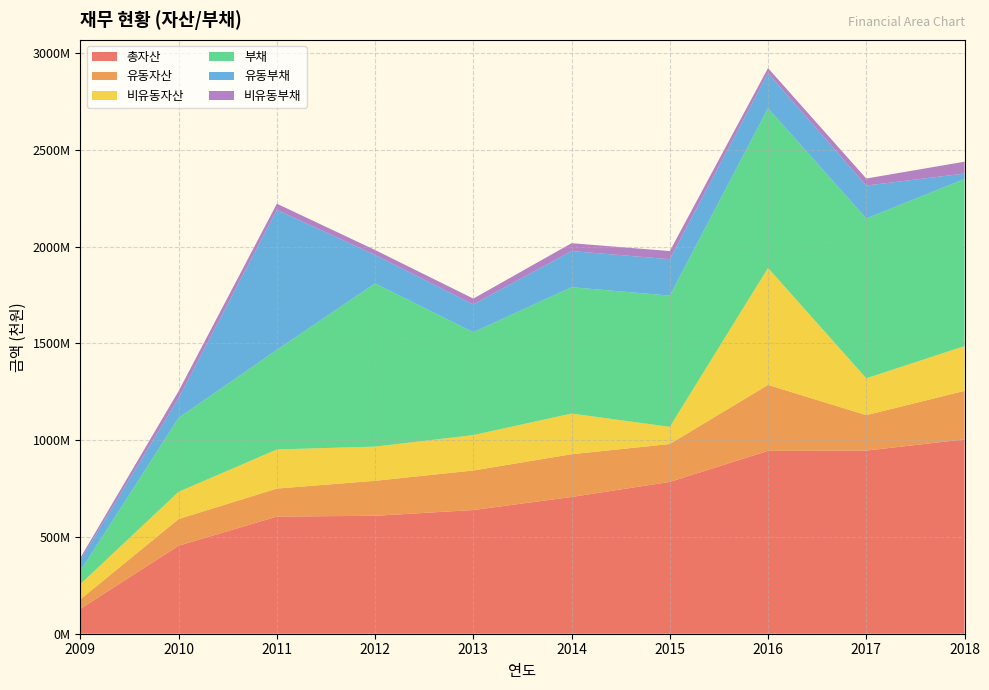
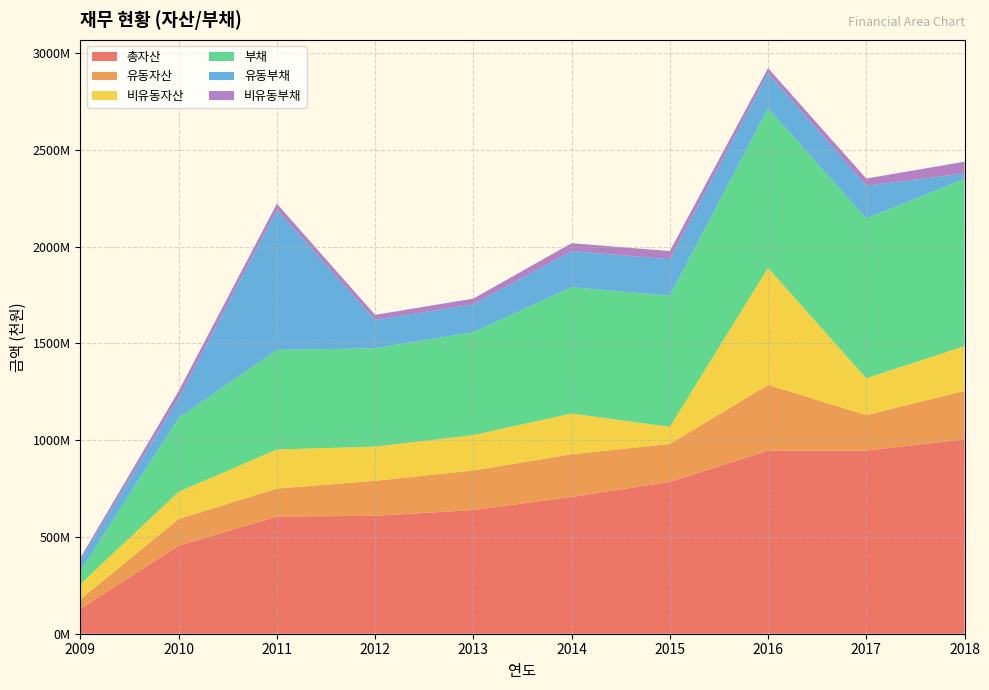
  {
    "비유동자산": {
      "2009": 80000000,
      "2010": 140000000,
      "2011": 200000000,
      "2012": 180000000,
      "2013": 180000000,
      "2014": 210000000,
      "2015": 90000000,
      "2016": 600000000,
      "2017": 190000000,
      "2018": 230000000
    },
    "부채": {
      "2009": 70000000,
      "2010": 380000000,
      "2011": 510000000,
-     "2012": 840000000,
+     "2012": 510000000,
      "2013": 530000000,
      "2014": 650000000,
      "2015": 680000000,
      "2016": 830000000,
      "2017": 830000000,
      "2018": 860000000
    },
    "유동부채": {
      "2010": 100000000,
      "2011": 720000000,
      "2012": 150000000,
      "2013": 140000000,
      "2014": 190000000,
      "2015": 190000000,
      "2016": 180000000,
      "2017": 170000000,
      "2018": 30000000
    },
    "비유동부채": {
      "2010": 40000000,
      "2011": 30000000,
      "2012": 30000000,
      "2013": 30000000,
      "2014": 40000000,
      "2015": 40000000,
      "2016": 30000000,
      "2017": 40000000,
      "2018": 60000000
    }
  }
